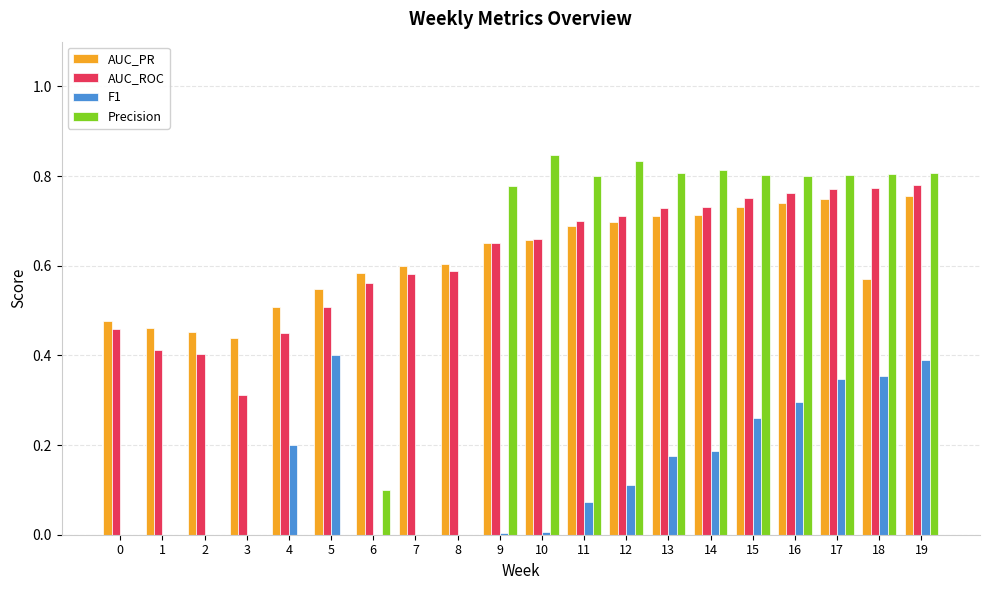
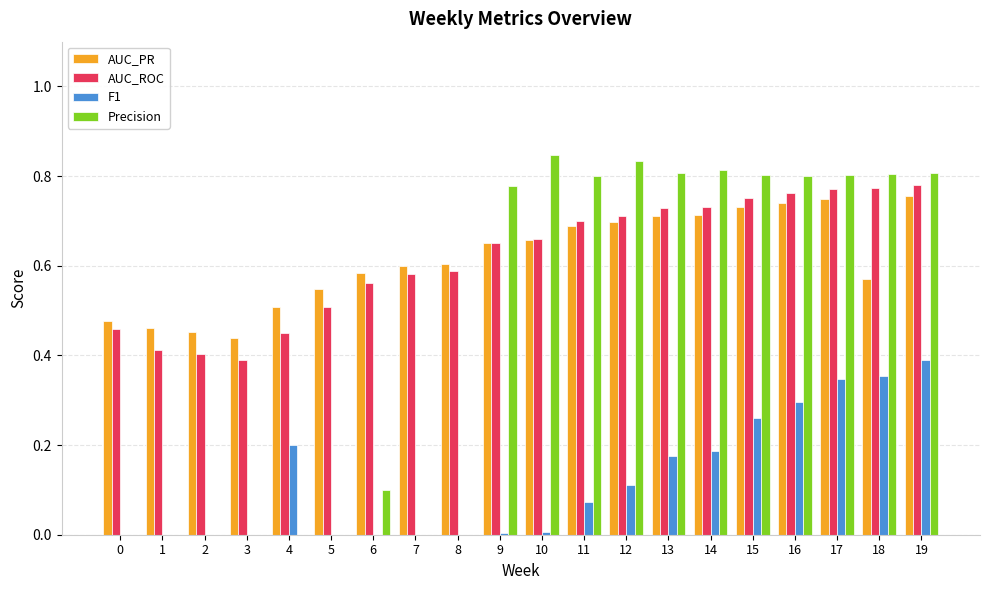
  {
    "AUC_PR": {
      "0": 0.48,
      "1": 0.46,
      "2": 0.45,
      "3": 0.44,
      "4": 0.51,
      "5": 0.55,
      "6": 0.58,
      "7": 0.60,
      "8": 0.60,
      "9": 0.65,
      "10": 0.66,
      "11": 0.69,
      "12": 0.70,
      "13": 0.71,
      "14": 0.71,
      "15": 0.73,
      "16": 0.74,
      "17": 0.75,
      "18": 0.57,
      "19": 0.76
    },
    "AUC_ROC": {
      "0": 0.46,
      "1": 0.41,
      "2": 0.40,
-     "3": 0.31,
+     "3": 0.39,
      "4": 0.45,
      "5": 0.51,
      "6": 0.56,
      "7": 0.58,
      "8": 0.59,
      "9": 0.65,
      "10": 0.66,
      "11": 0.70,
      "12": 0.71,
      "13": 0.73,
      "14": 0.73,
      "15": 0.75,
      "16": 0.76,
      "17": 0.77,
      "18": 0.77,
      "19": 0.78
    },
    "F1": {
      "0": 0.0,
      "1": 0.0,
      "2": 0.0,
      "3": 0.0,
      "4": 0.2,
-     "5": 0.4,
+     "5": 0.0,
      "6": 0.0,
      "7": 0.0,
      "8": 0.0,
      "10": 0.01,
      "11": 0.07,
      "12": 0.11,
      "13": 0.18,
      "14": 0.19,
      "15": 0.26,
      "16": 0.3,
      "17": 0.35,
      "18": 0.35,
      "19": 0.39
    },
    "Precision": {
      "0": 0.00,
      "1": 0.00,
      "2": 0.00,
      "3": 0.00,
      "4": 0.00,
      "5": 0.00,
      "6": 0.10,
      "7": 0.00,
      "8": 0.00,
      "9": 0.78,
      "10": 0.85,
      "11": 0.80,
      "12": 0.83,
      "13": 0.81,
      "14": 0.81,
      "15": 0.80,
      "16": 0.80,
      "17": 0.80,
      "18": 0.80,
      "19": 0.81
    }
  }
